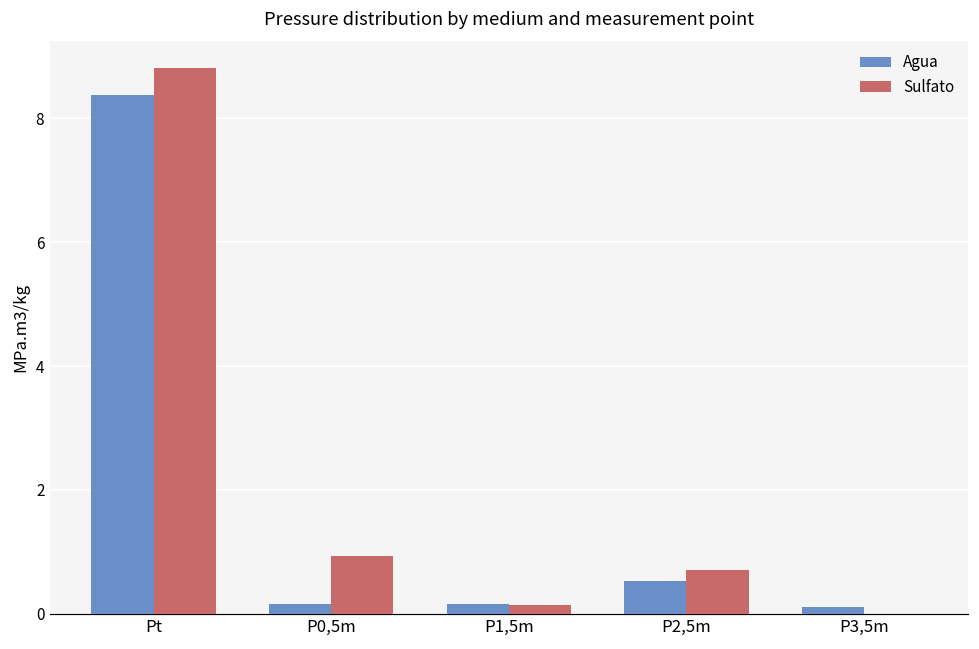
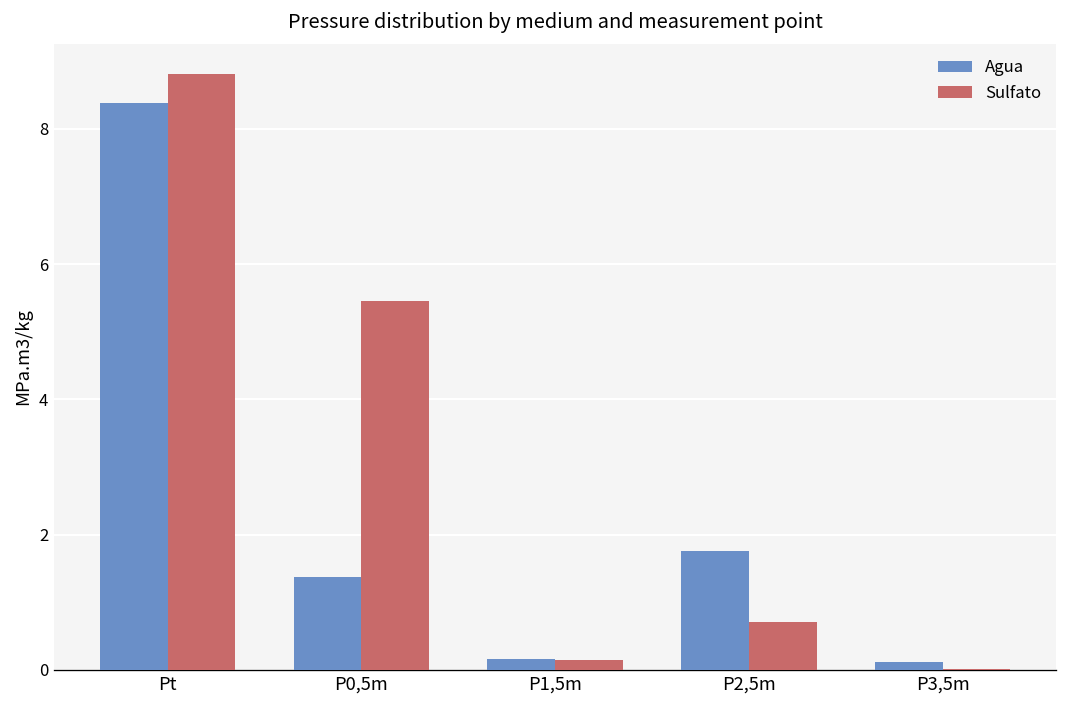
  {
    "Agua": {
      "Pt": 8.4,
-     "P0,5m": 0.2,
+     "P0,5m": 1.4,
      "P1,5m": 0.2,
-     "P2,5m": 0.5,
+     "P2,5m": 1.8,
      "P3,5m": 0.1
    },
    "Sulfato": {
      "Pt": 8.8,
-     "P0,5m": 0.9,
+     "P0,5m": 5.4,
      "P1,5m": 0.1,
      "P2,5m": 0.7
    }
  }
